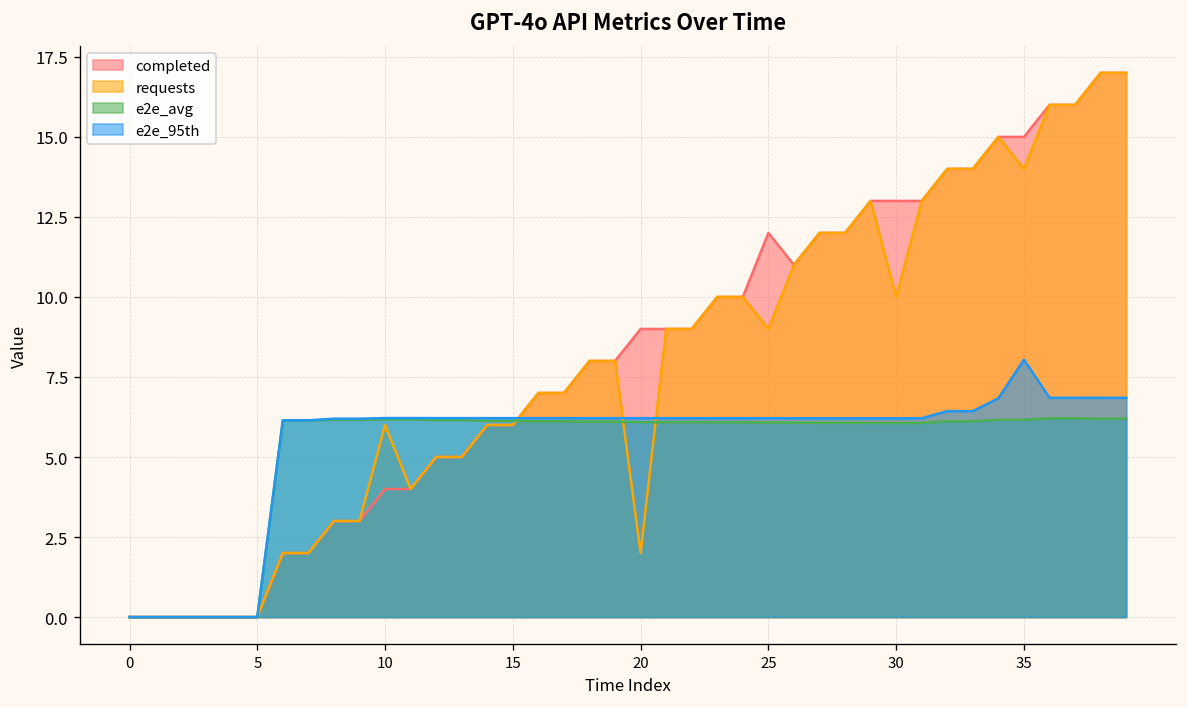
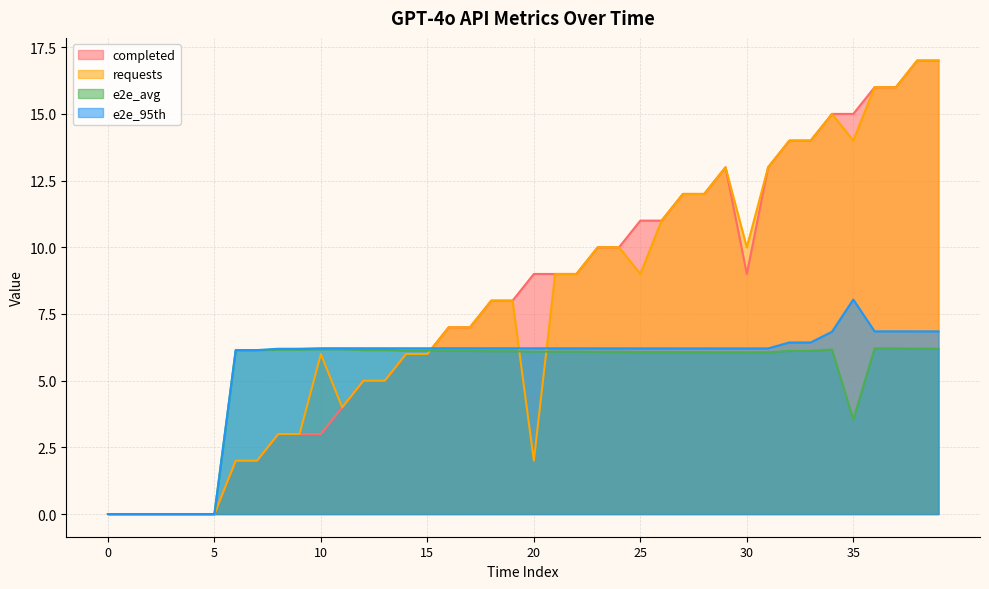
  {
    "completed": {
-     "10": 4,
+     "10": 3,
      "20": 9,
-     "25": 12,
-     "30": 13,
+     "25": 11,
+     "30": 9,
      "35": 15
    },
    "requests": {
      "10": 6.0,
      "20": 2.0,
      "25": 9.0,
      "30": 10.0,
      "35": 14.0
    },
    "e2e_avg": {
      "20": 6.1,
      "25": 6.1,
      "30": 6.1,
-     "35": 6.2
+     "35": 3.5
    },
    "e2e_95th": {
      "20": 6.2,
      "25": 6.2,
      "30": 6.2,
      "35": 8.0
    }
  }
